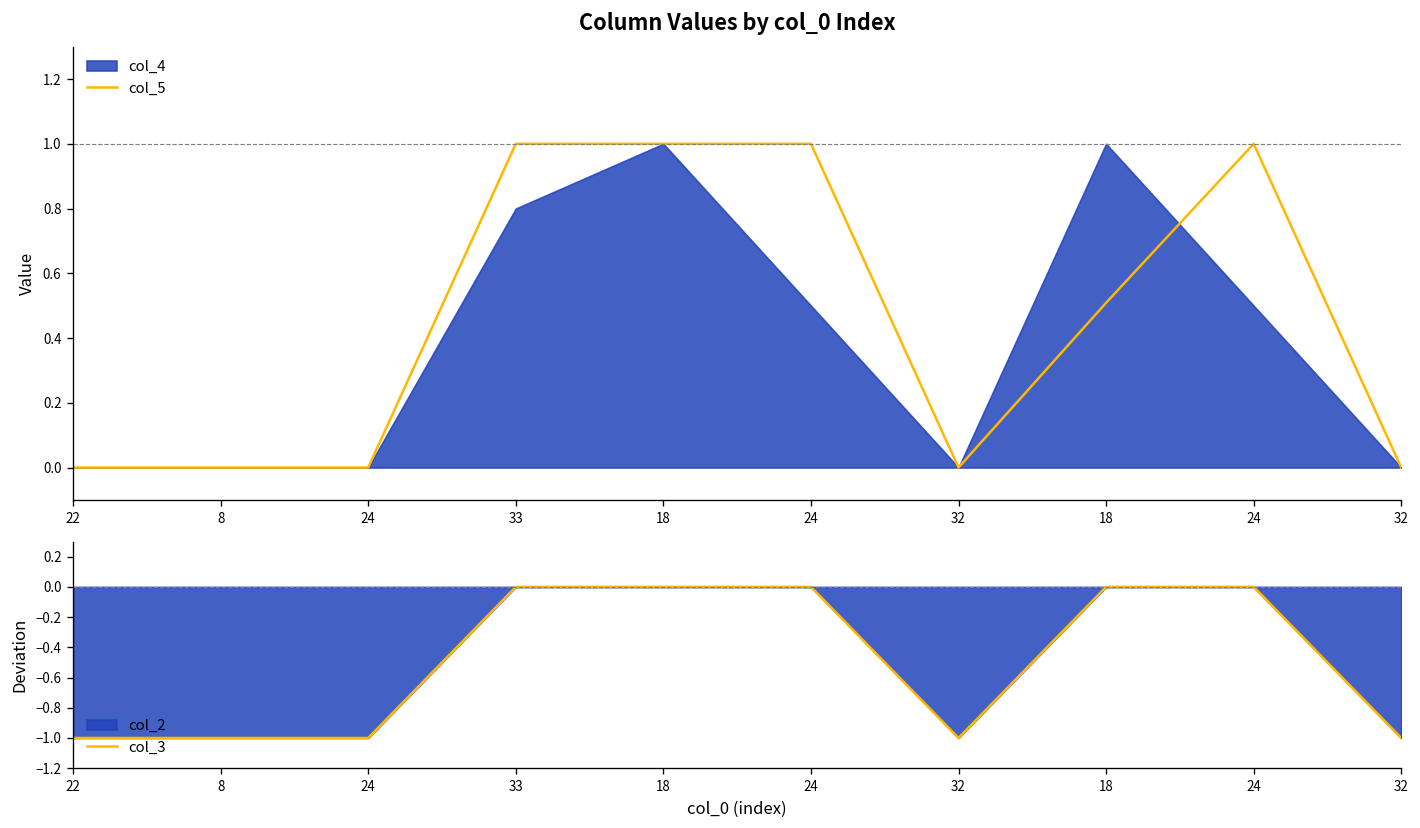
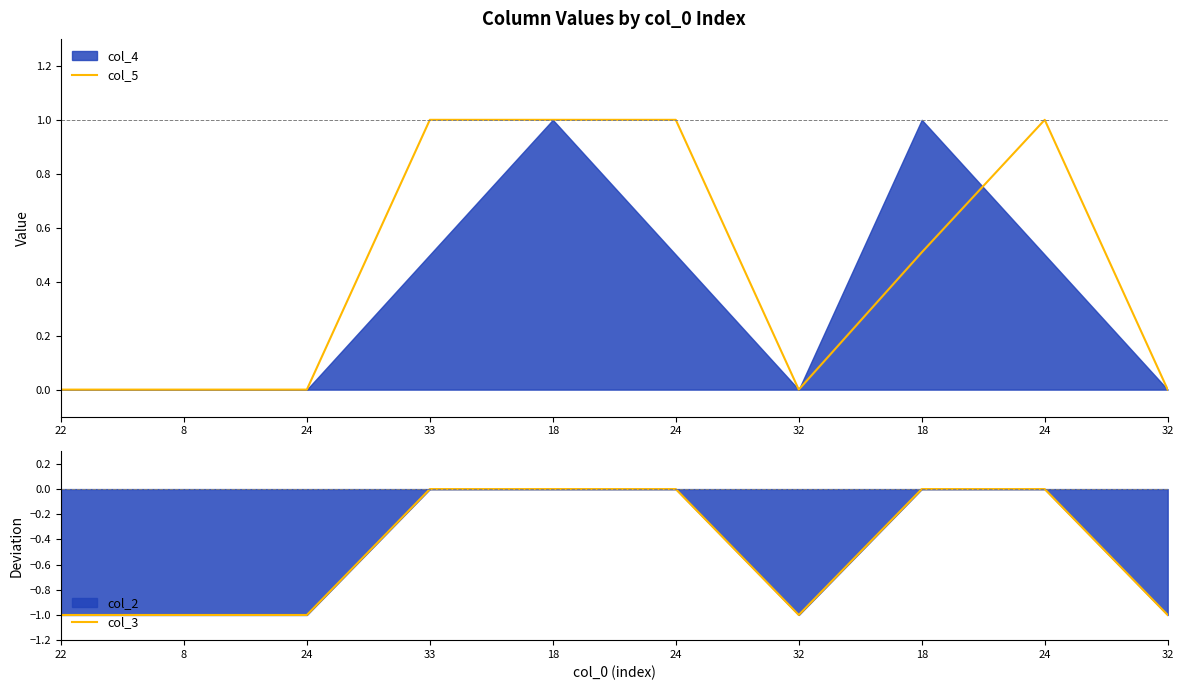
  {
    "Column Values by col_0 Index": {
      "col_4": {
-       "33": 0.8
+       "33": 0.5
      },
      "col_5": {
        "33": 1.0
      }
    }
  }
